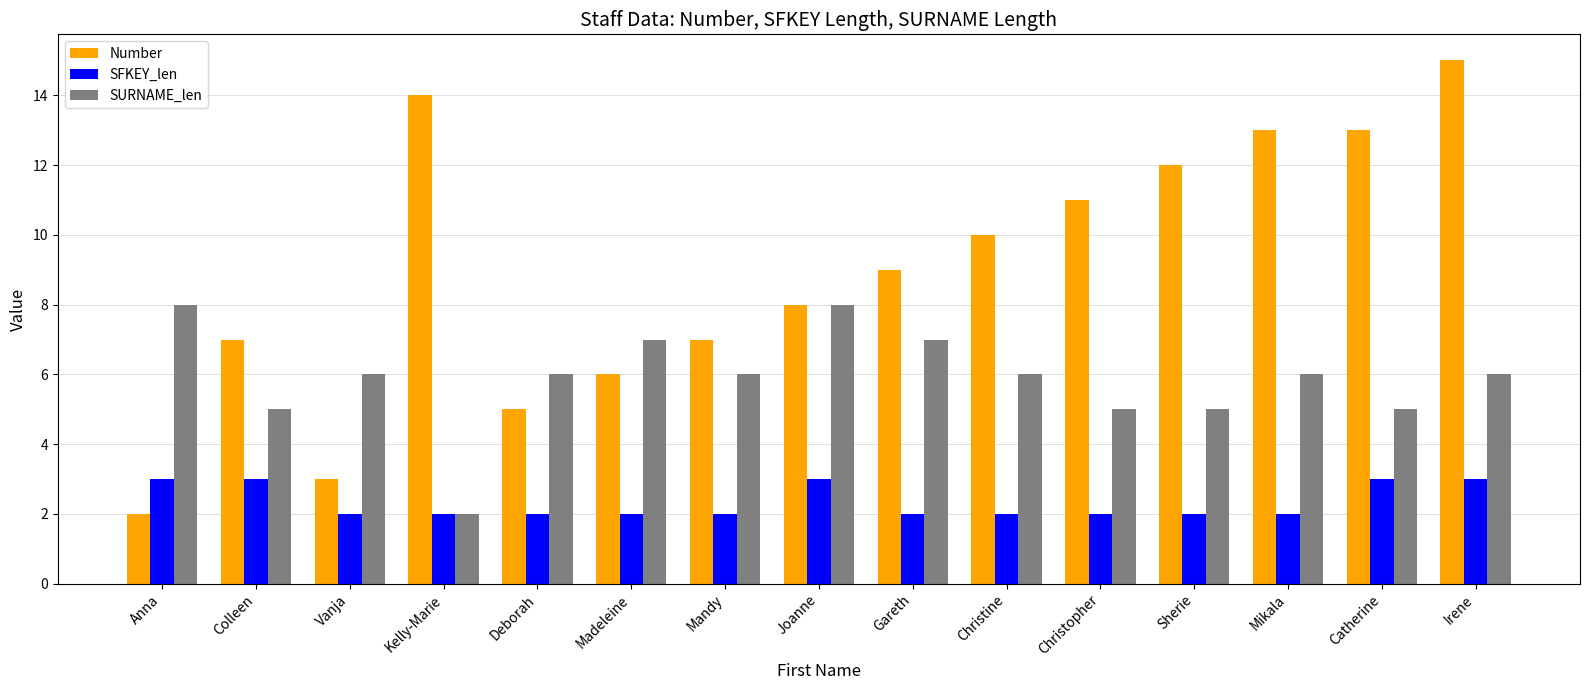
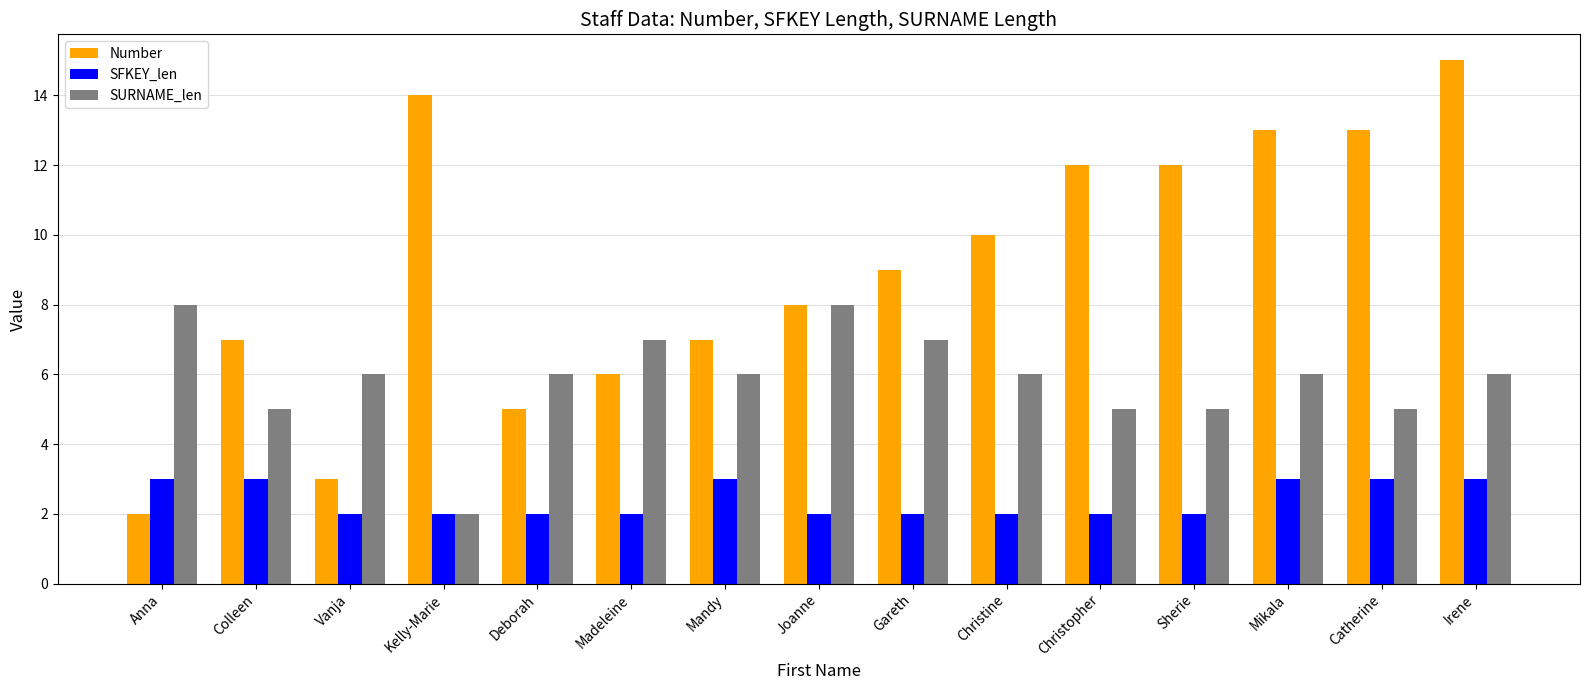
  {
    "Number": {
      "Anna": 2,
      "Colleen": 7,
      "Vanja": 3,
      "Kelly-Marie": 14,
      "Deborah": 5,
      "Madeleine": 6,
      "Mandy": 7,
      "Joanne": 8,
      "Gareth": 9,
      "Christine": 10,
-     "Christopher": 11,
+     "Christopher": 12,
      "Sherie": 12,
      "Mikala": 13,
      "Catherine": 13,
      "Irene": 15
    },
    "SFKEY_len": {
      "Anna": 3,
      "Colleen": 3,
      "Vanja": 2,
      "Kelly-Marie": 2,
      "Deborah": 2,
      "Madeleine": 2,
-     "Mandy": 2,
-     "Joanne": 3,
+     "Mandy": 3,
+     "Joanne": 2,
      "Gareth": 2,
      "Christine": 2,
      "Christopher": 2,
      "Sherie": 2,
-     "Mikala": 2,
+     "Mikala": 3,
      "Catherine": 3,
      "Irene": 3
    },
    "SURNAME_len": {
      "Anna": 8,
      "Colleen": 5,
      "Vanja": 6,
      "Kelly-Marie": 2,
      "Deborah": 6,
      "Madeleine": 7,
      "Mandy": 6,
      "Joanne": 8,
      "Gareth": 7,
      "Christine": 6,
      "Christopher": 5,
      "Sherie": 5,
      "Mikala": 6,
      "Catherine": 5,
      "Irene": 6
    }
  }
